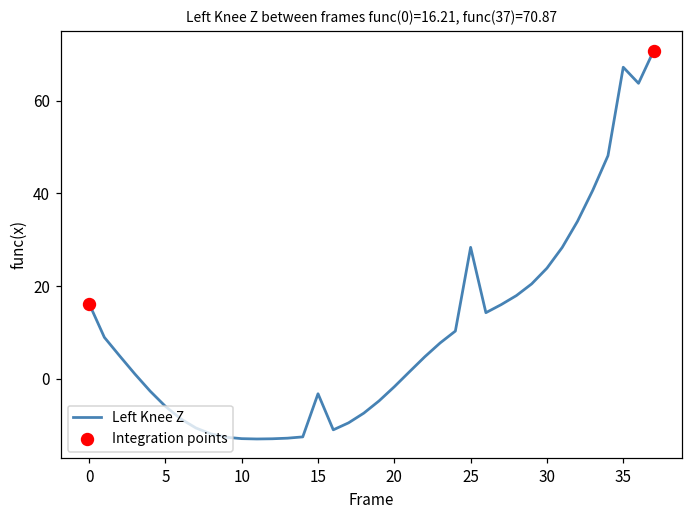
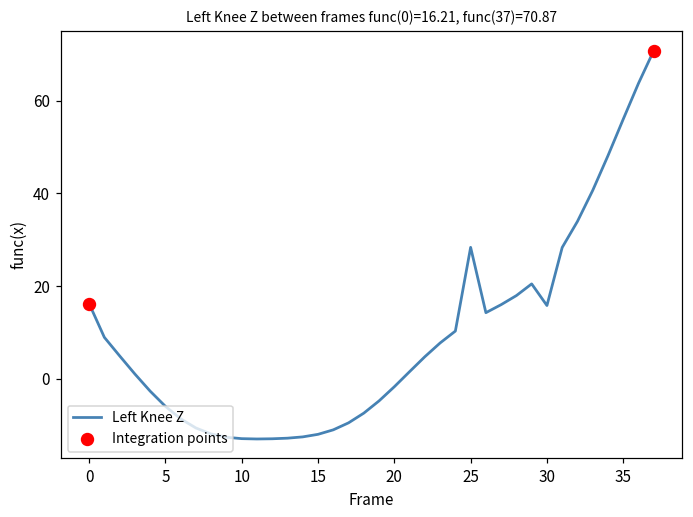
  {
    "Left Knee Z": {
      "10": -13,
-     "15": -3,
+     "15": -12,
      "20": -2,
      "25": 28,
-     "30": 24,
-     "35": 67
+     "30": 16,
+     "35": 56
    }
  }
